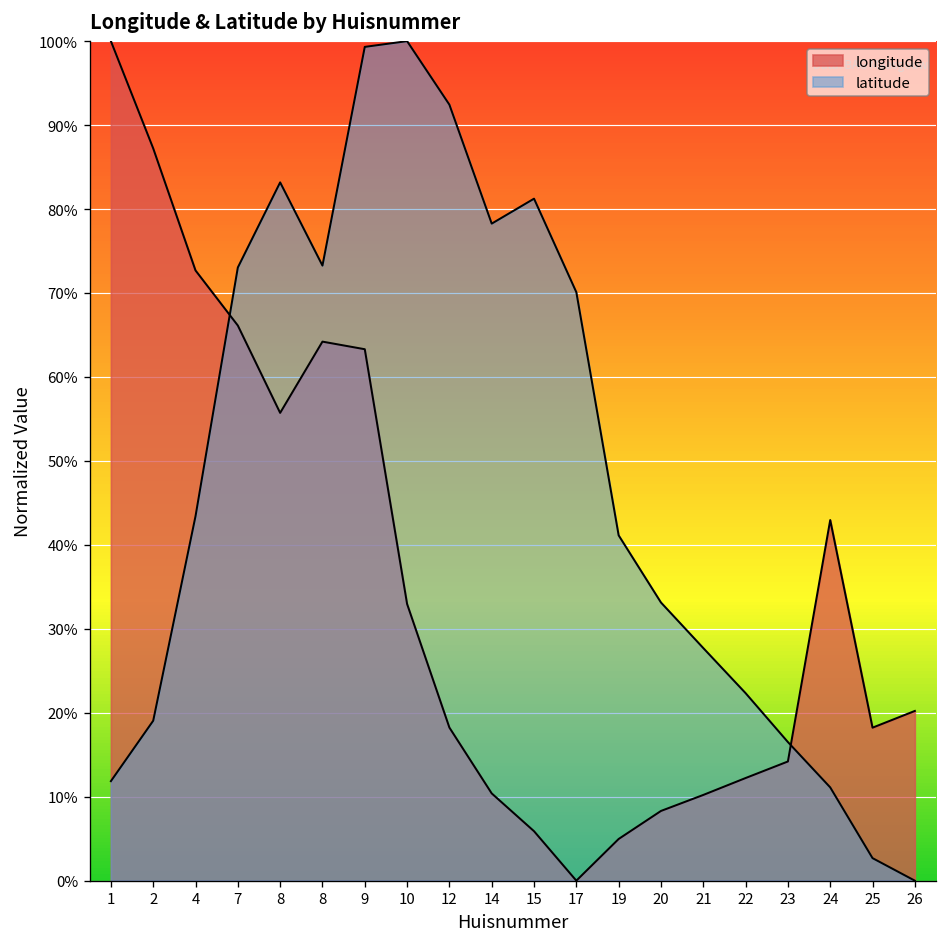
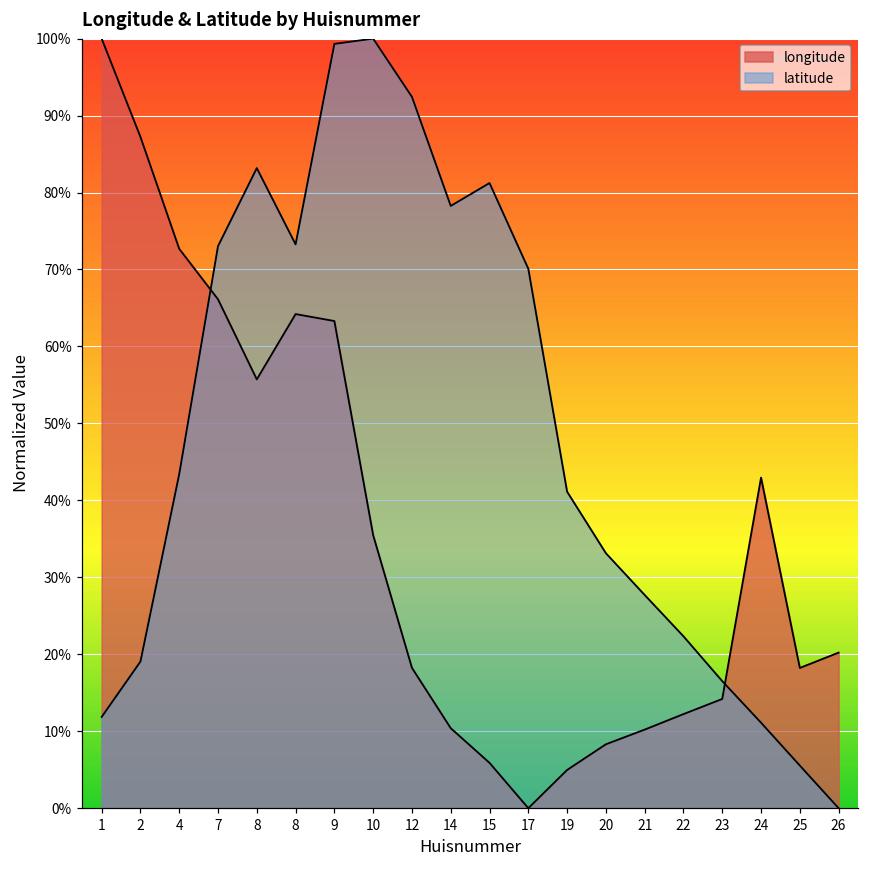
  {
    "longitude": {
      "1": "100%",
      "2": "87%",
      "4": "73%",
      "7": "66%",
      "9": "63%",
-     "10": "33%",
+     "10": "35%",
      "12": "18%",
      "14": "10%",
      "15": "6%",
      "17": "0%",
      "19": "5%",
      "20": "8%",
      "21": "10%",
      "22": "12%",
      "23": "14%",
      "24": "43%",
      "25": "18%",
      "26": "20%"
    },
    "latitude": {
      "1": "12%",
      "2": "19%",
      "4": "43%",
      "7": "73%",
      "9": "99%",
      "10": "100%",
      "12": "92%",
      "14": "78%",
      "15": "81%",
      "17": "70%",
      "19": "41%",
      "20": "33%",
      "21": "28%",
      "22": "22%",
      "23": "17%",
      "24": "11%",
-     "25": "3%",
+     "25": "6%",
      "26": "0%"
    }
  }
